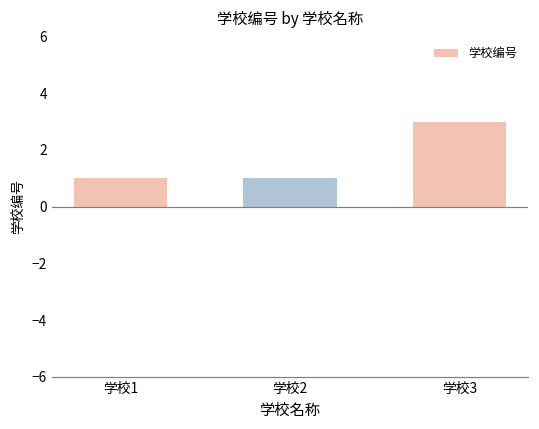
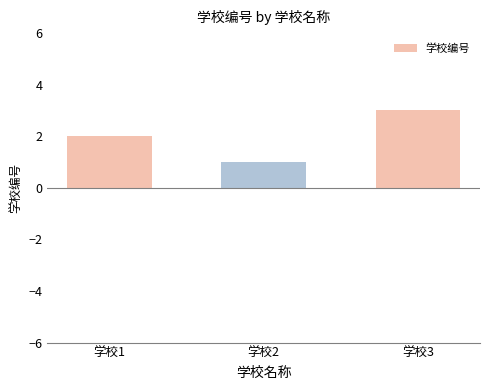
  {
-   "学校1": 1,
+   "学校1": 2,
    "学校2": 1,
    "学校3": 3
  }
